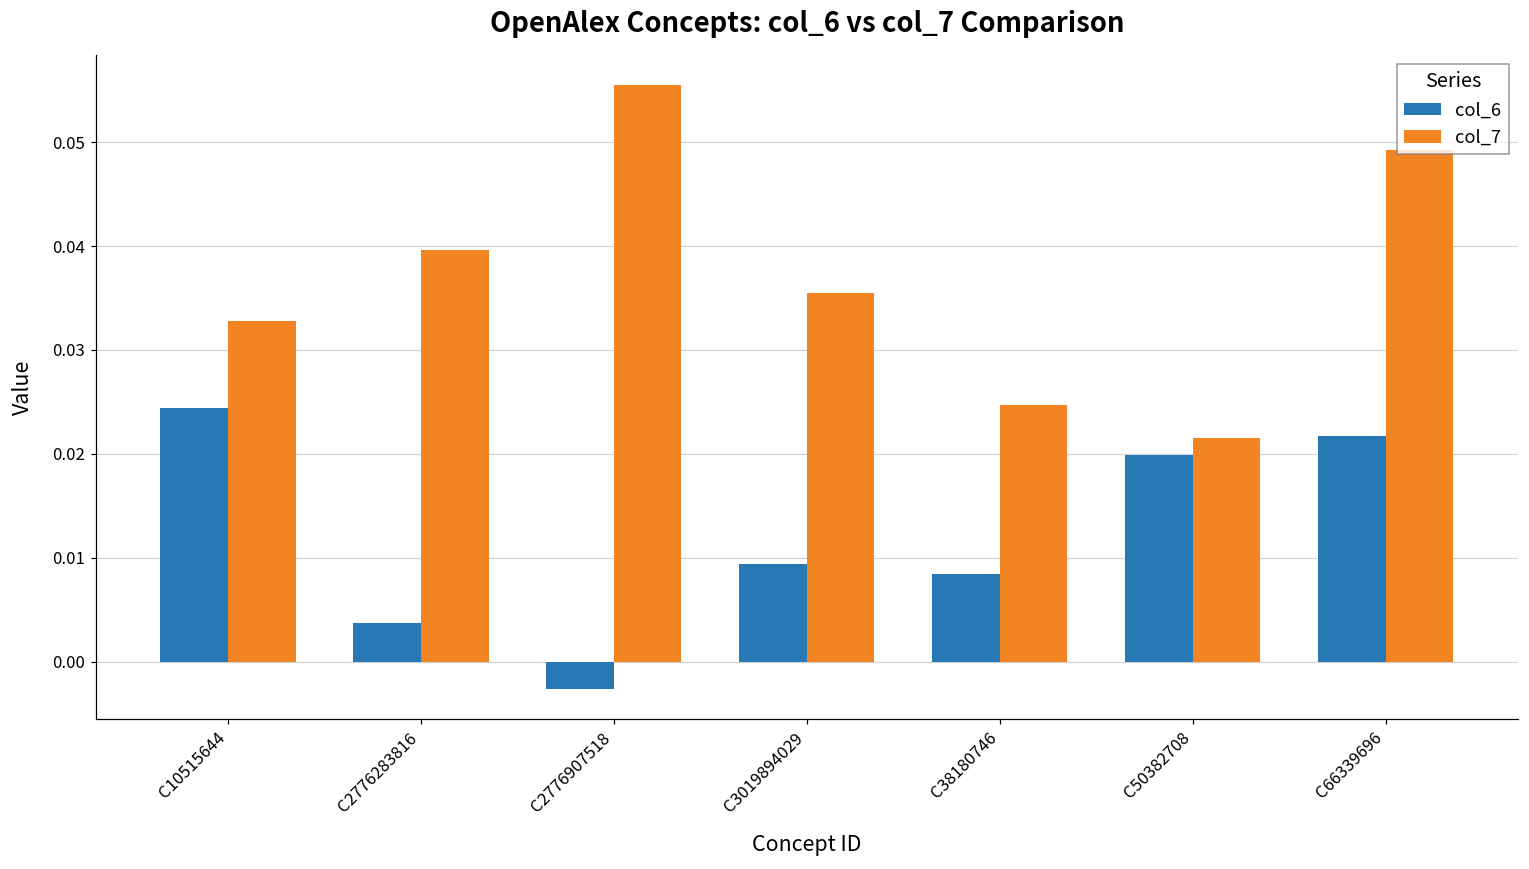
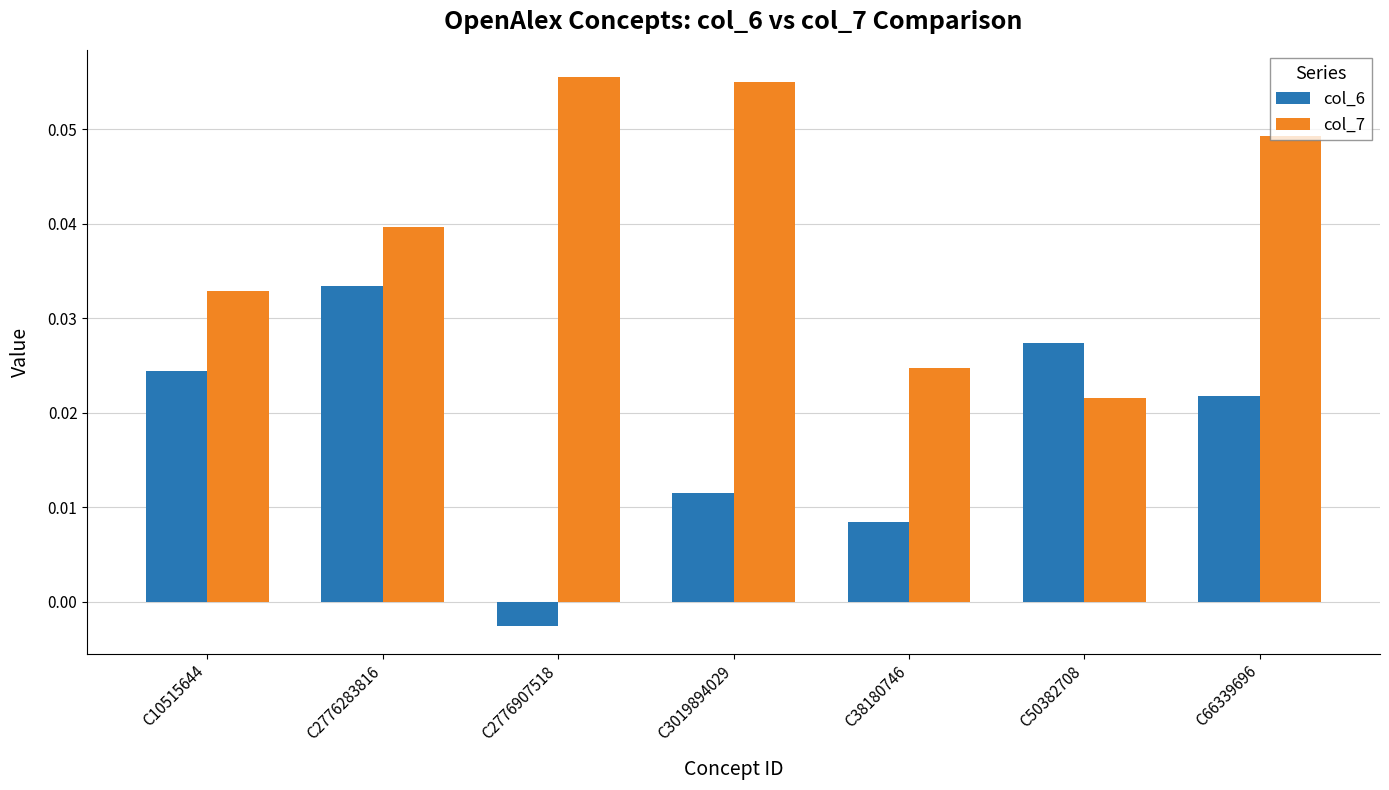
  {
    "col_6": {
      "C10515644": 0.024,
-     "C2776283816": 0.004,
+     "C2776283816": 0.033,
      "C2776907518": -0.003,
-     "C3019894029": 0.009,
+     "C3019894029": 0.011,
      "C38180746": 0.008,
-     "C50382708": 0.020,
+     "C50382708": 0.027,
      "C66339696": 0.022
    },
    "col_7": {
      "C10515644": 0.033,
      "C2776283816": 0.040,
      "C2776907518": 0.055,
-     "C3019894029": 0.035,
+     "C3019894029": 0.055,
      "C38180746": 0.025,
      "C50382708": 0.022
    }
  }
